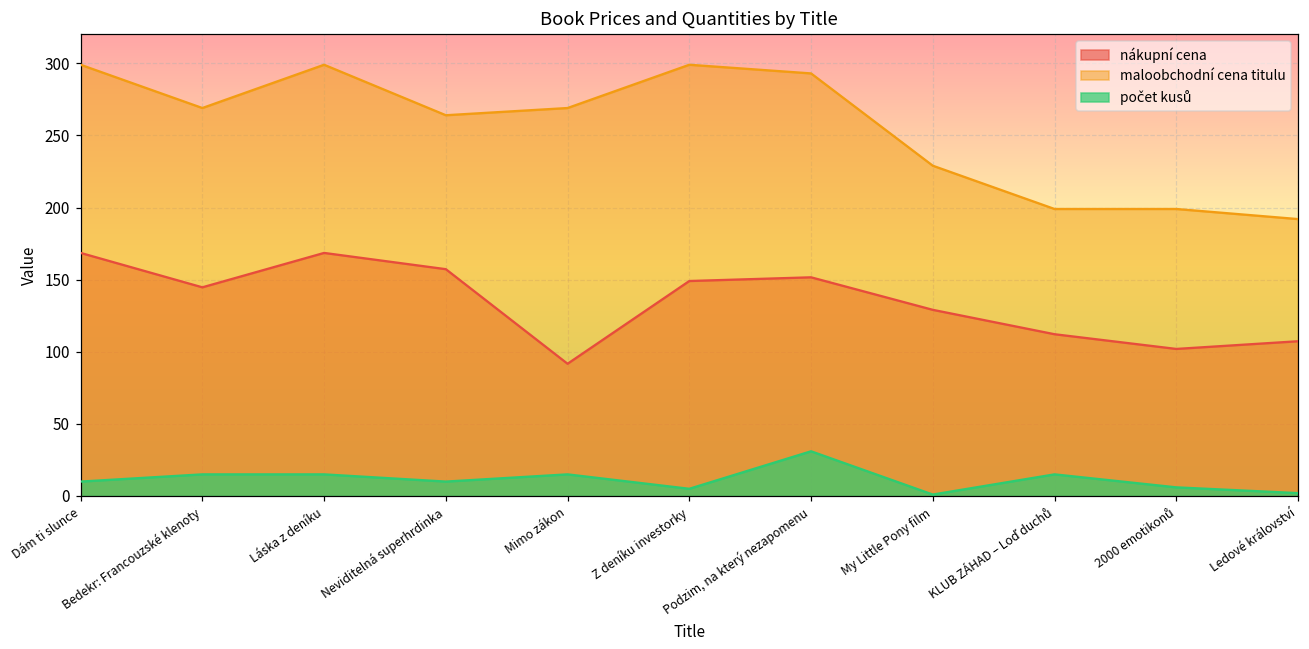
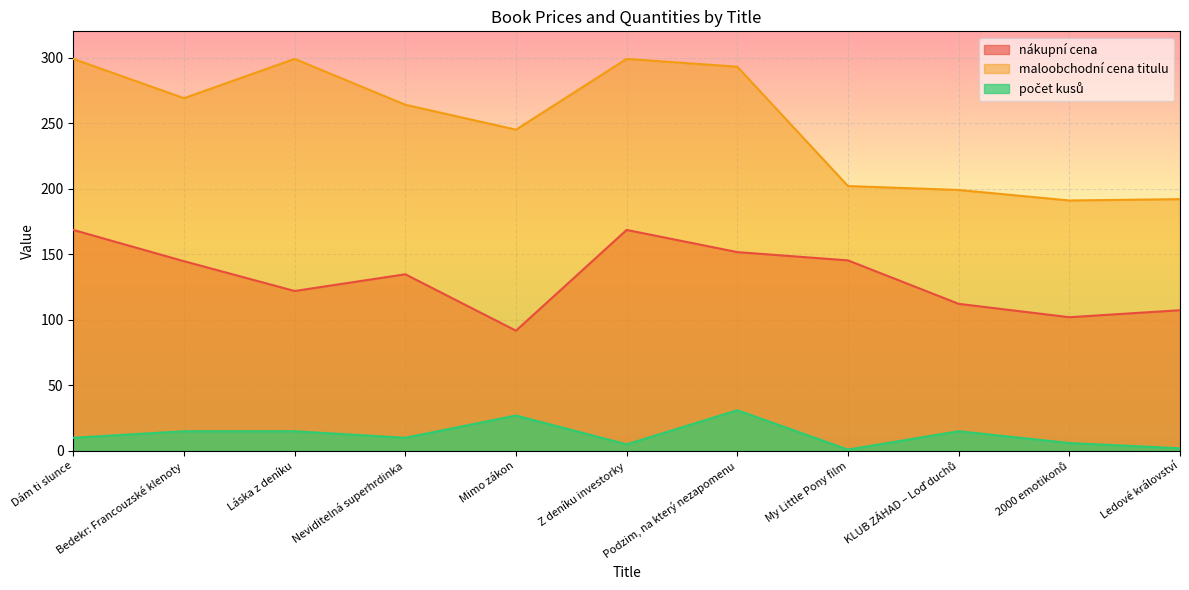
  {
    "nákupní cena": {
      "Dám ti slunce": 169,
      "Bedekr: Francouzské klenoty": 145,
-     "Láska z deníku": 169,
-     "Neviditelná superhrdinka": 157,
+     "Láska z deníku": 122,
+     "Neviditelná superhrdinka": 135,
      "Mimo zákon": 92,
-     "Z deníku investorky": 149,
+     "Z deníku investorky": 169,
      "Podzim, na který nezapomenu": 152,
-     "My Little Pony film": 129,
+     "My Little Pony film": 145,
      "KLUB ZÁHAD – Loď duchů": 112,
      "2000 emotikonů": 102,
      "Ledové království": 107
    },
    "maloobchodní cena titulu": {
      "Dám ti slunce": 299,
      "Bedekr: Francouzské klenoty": 269,
      "Láska z deníku": 299,
      "Neviditelná superhrdinka": 264,
-     "Mimo zákon": 269,
+     "Mimo zákon": 245,
      "Z deníku investorky": 299,
      "Podzim, na který nezapomenu": 293,
-     "My Little Pony film": 229,
+     "My Little Pony film": 202,
      "KLUB ZÁHAD – Loď duchů": 199,
-     "2000 emotikonů": 199,
+     "2000 emotikonů": 191,
      "Ledové království": 192
    },
    "počet kusů": {
      "Dám ti slunce": 10,
      "Bedekr: Francouzské klenoty": 15,
      "Láska z deníku": 15,
      "Neviditelná superhrdinka": 10,
-     "Mimo zákon": 15,
+     "Mimo zákon": 27,
      "Z deníku investorky": 5,
      "Podzim, na který nezapomenu": 31,
      "My Little Pony film": 1,
      "KLUB ZÁHAD – Loď duchů": 15,
      "2000 emotikonů": 6,
      "Ledové království": 2
    }
  }
